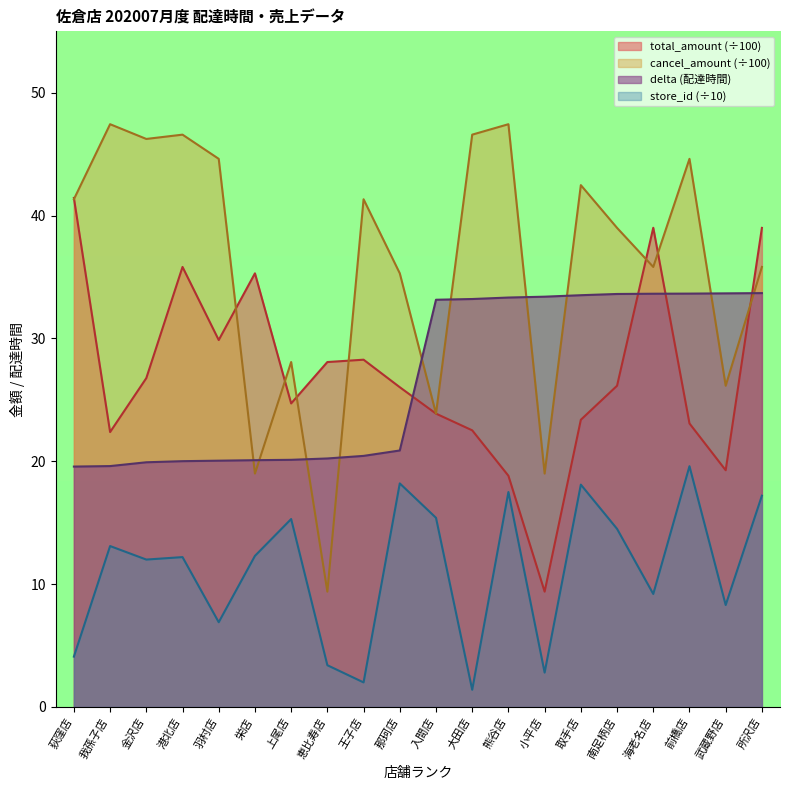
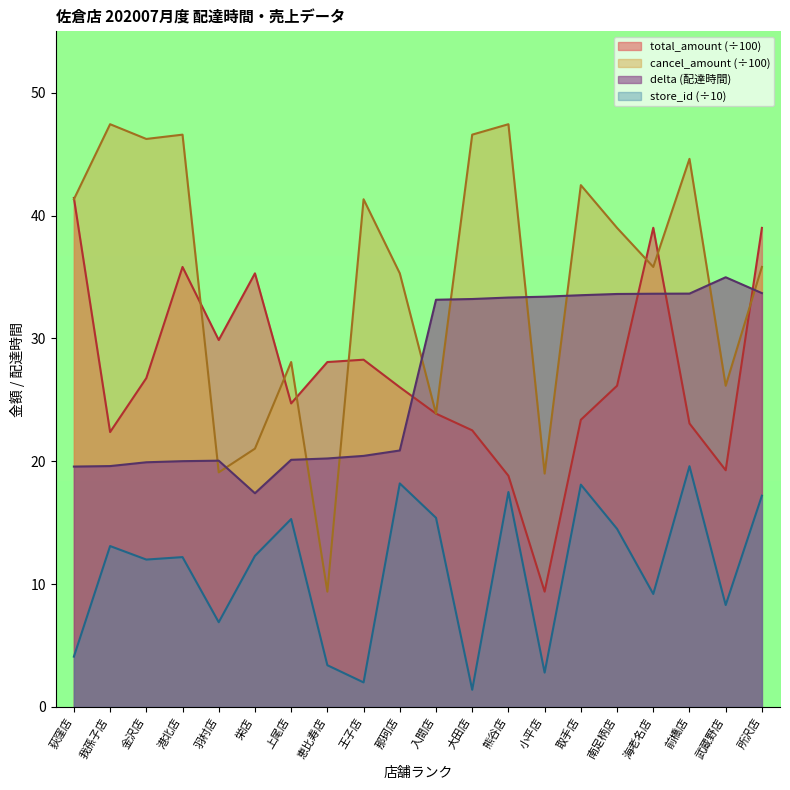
  {
    "total_amount (÷100)": {
      "我孫子店": 22.4,
      "金沢店": 26.8,
      "港北店": 35.8,
      "羽村店": 29.9,
      "栄店": 35.3,
      "上尾店": 24.7,
      "恵比寿店": 28.1,
      "王子店": 28.3,
      "那珂店": 26.0,
      "大田店": 22.5,
      "熊谷店": 18.8,
      "小平店": 9.4,
      "取手店": 23.4,
      "南足柄店": 26.2,
      "海老名店": 39.0,
      "前橋店": 23.1,
      "武蔵野店": 19.3,
      "所沢店": 39.0
    },
    "cancel_amount (÷100)": {
      "我孫子店": 47.4,
      "金沢店": 46.2,
      "港北店": 46.6,
-     "羽村店": 44.6,
-     "栄店": 19.0,
+     "羽村店": 19.1,
+     "栄店": 21.0,
      "上尾店": 28.1,
      "恵比寿店": 9.4,
      "王子店": 41.3,
      "那珂店": 35.3,
      "大田店": 46.6,
      "熊谷店": 47.4,
      "小平店": 19.0,
      "取手店": 42.5,
      "南足柄店": 39.0,
      "海老名店": 35.8,
      "前橋店": 44.6,
      "武蔵野店": 26.2,
      "所沢店": 35.8
    },
    "delta (配達時間)": {
      "荻窪店": 19.6,
      "我孫子店": 19.6,
      "金沢店": 19.9,
      "港北店": 20.0,
      "羽村店": 20.1,
-     "栄店": 20.1,
+     "栄店": 17.4,
      "上尾店": 20.1,
      "恵比寿店": 20.2,
      "王子店": 20.4,
      "那珂店": 20.9,
      "入間店": 33.2,
      "大田店": 33.2,
      "熊谷店": 33.3,
      "小平店": 33.4,
      "取手店": 33.5,
      "南足柄店": 33.6,
      "海老名店": 33.6,
      "前橋店": 33.7,
-     "武蔵野店": 33.7,
+     "武蔵野店": 35.0,
      "所沢店": 33.7
    },
    "store_id (÷10)": {
      "荻窪店": 4.1,
      "我孫子店": 13.1,
      "金沢店": 12.0,
      "港北店": 12.2,
      "羽村店": 6.9,
      "栄店": 12.3,
      "上尾店": 15.3,
      "恵比寿店": 3.4,
      "王子店": 2.0,
      "那珂店": 18.2,
      "入間店": 15.4,
      "大田店": 1.4,
      "熊谷店": 17.5,
      "小平店": 2.8,
      "取手店": 18.1,
      "南足柄店": 14.5,
      "海老名店": 9.2,
      "前橋店": 19.6,
      "武蔵野店": 8.3,
      "所沢店": 17.2
    }
  }
